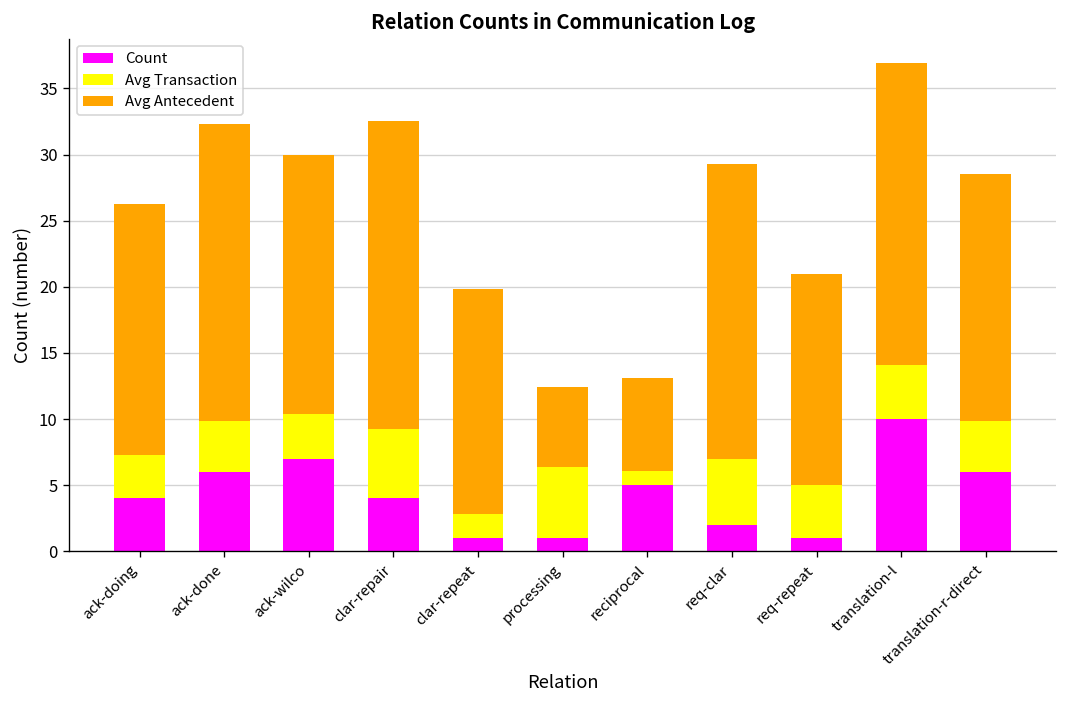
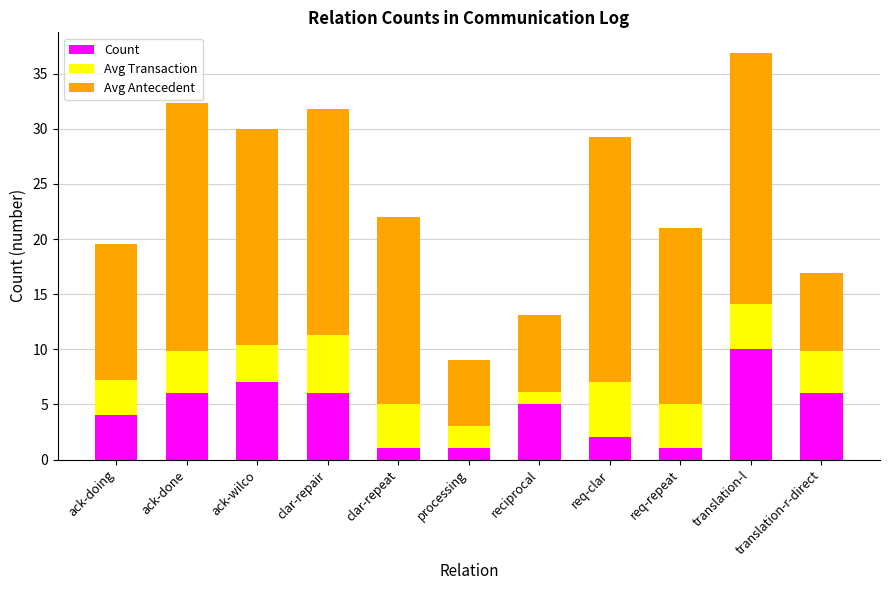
  {
    "Count": {
      "ack-doing": 4,
      "ack-done": 6,
      "ack-wilco": 7,
-     "clar-repair": 4,
+     "clar-repair": 6,
      "clar-repeat": 1,
      "processing": 1,
      "reciprocal": 5,
      "req-clar": 2,
      "req-repeat": 1,
      "translation-l": 10,
      "translation-r-direct": 6
    },
    "Avg Transaction": {
      "ack-doing": 3.3,
      "ack-done": 3.8,
      "ack-wilco": 3.4,
      "clar-repair": 5.3,
-     "clar-repeat": 1.8,
-     "processing": 5.4,
+     "clar-repeat": 4.0,
+     "processing": 2.0,
      "reciprocal": 1.1,
      "req-clar": 5.0,
      "req-repeat": 4.0,
      "translation-l": 4.1,
      "translation-r-direct": 3.8
    },
    "Avg Antecedent": {
-     "ack-doing": 19.0,
+     "ack-doing": 12.3,
      "ack-done": 22.5,
      "ack-wilco": 19.6,
-     "clar-repair": 23.3,
+     "clar-repair": 20.6,
      "clar-repeat": 17.0,
      "processing": 6.0,
      "reciprocal": 7.0,
      "req-clar": 22.3,
      "req-repeat": 16.0,
      "translation-l": 22.8,
-     "translation-r-direct": 18.7
+     "translation-r-direct": 7.1
    }
  }
